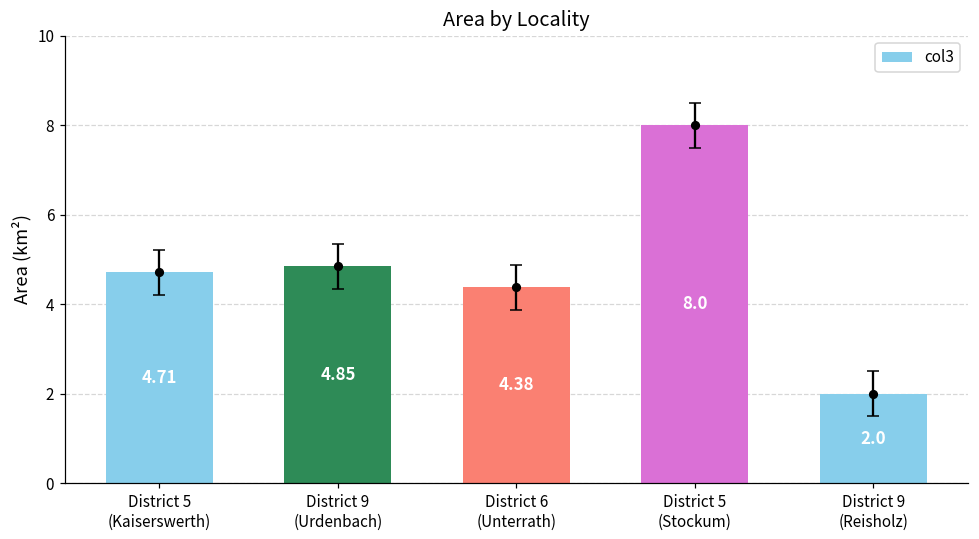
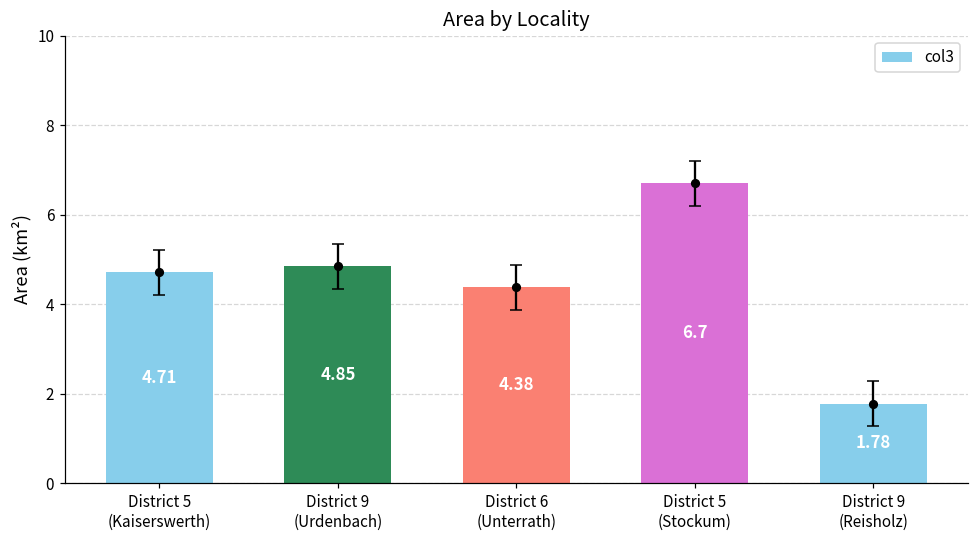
  {
    "col3": {
      "District 5 (Kaiserswerth)": 4.71,
      "District 9 (Urdenbach)": 4.85,
      "District 6 (Unterrath)": 4.38,
-     "District 5 (Stockum)": 8.0,
-     "District 9 (Reisholz)": 2.0
+     "District 5 (Stockum)": 6.7,
+     "District 9 (Reisholz)": 1.78
    }
  }
